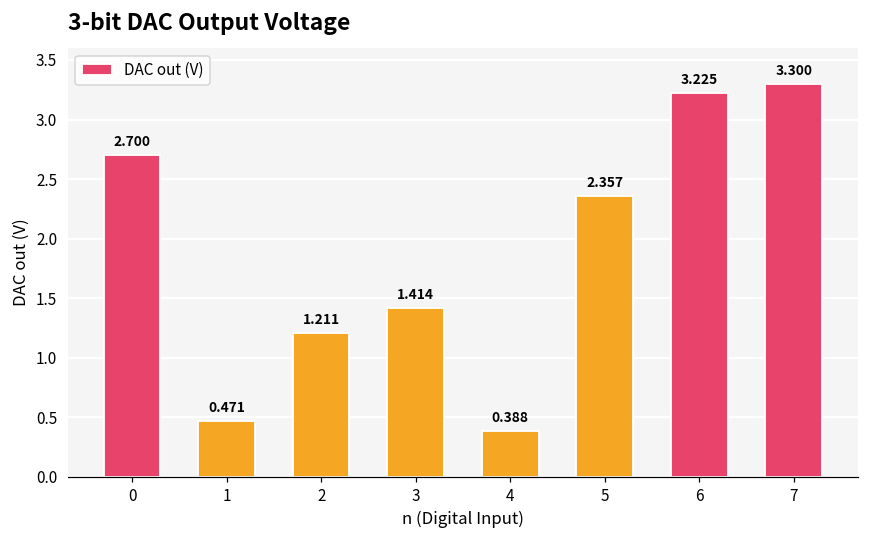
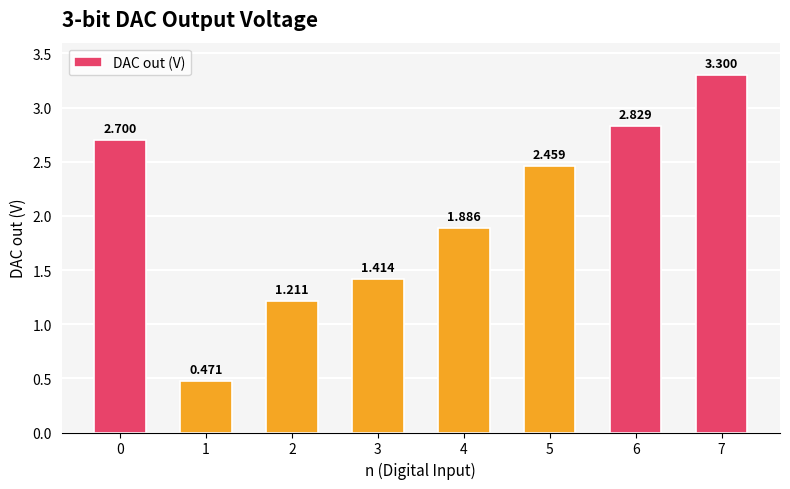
  {
    "0": 2.700,
    "1": 0.471,
    "2": 1.211,
    "3": 1.414,
-   "4": 0.388,
-   "5": 2.357,
-   "6": 3.225,
+   "4": 1.886,
+   "5": 2.459,
+   "6": 2.829,
    "7": 3.300
  }
